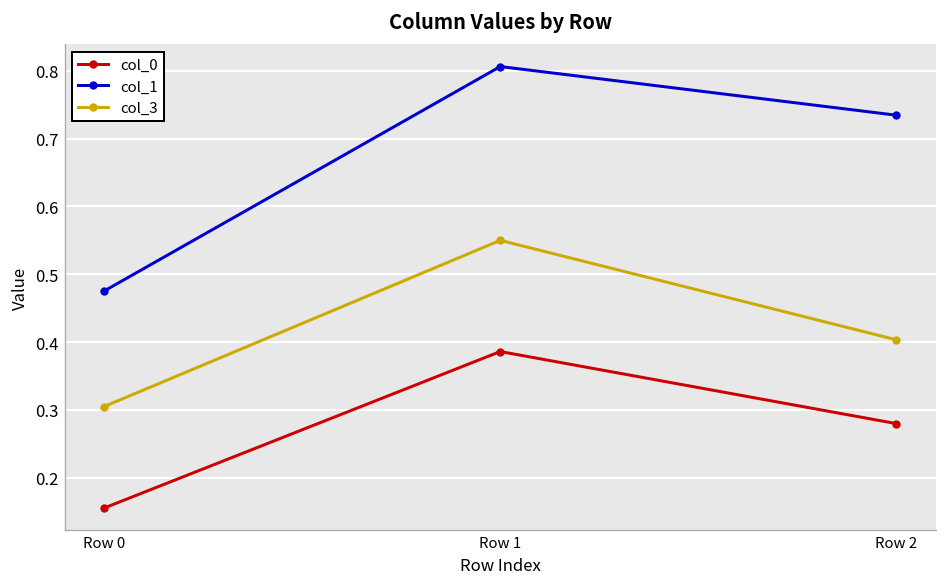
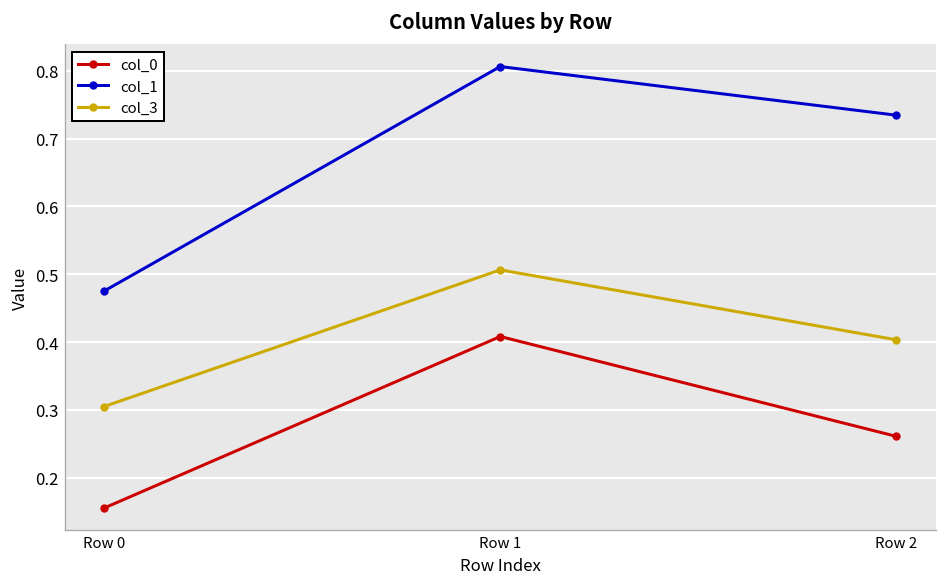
  {
    "col_0": {
      "Row 0": 0.16,
-     "Row 1": 0.39,
-     "Row 2": 0.28
+     "Row 1": 0.41,
+     "Row 2": 0.26
    },
    "col_1": {
      "Row 0": 0.48,
      "Row 1": 0.81,
      "Row 2": 0.73
    },
    "col_3": {
      "Row 0": 0.31,
-     "Row 1": 0.55,
+     "Row 1": 0.51,
      "Row 2": 0.40
    }
  }
